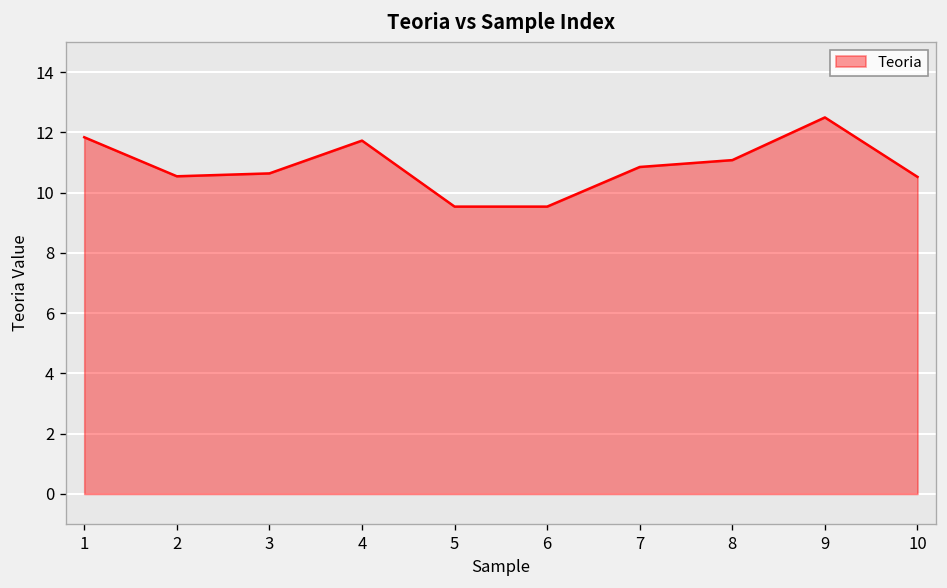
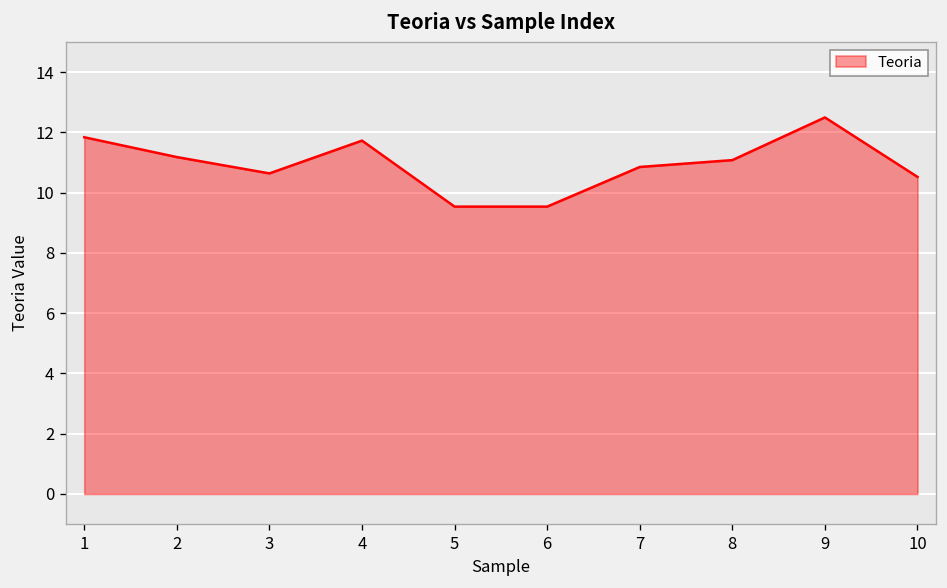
  {
    "1": 11.8,
-   "2": 10.5,
+   "2": 11.2,
    "3": 10.6,
    "4": 11.7,
    "5": 9.5,
    "6": 9.5,
    "7": 10.9,
    "8": 11.1,
    "9": 12.5,
    "10": 10.5
  }
